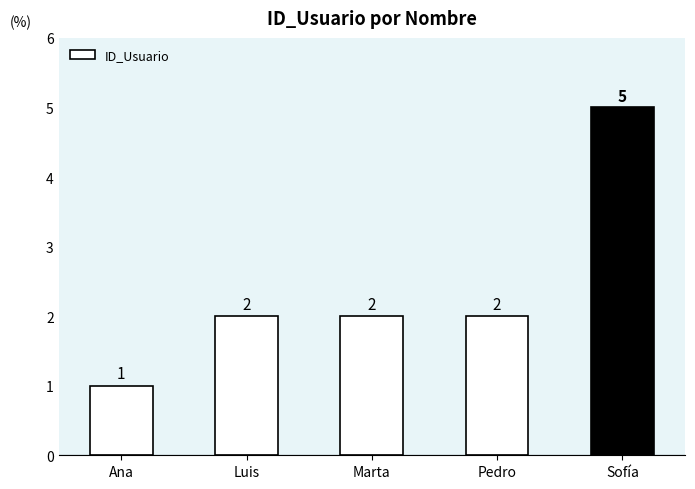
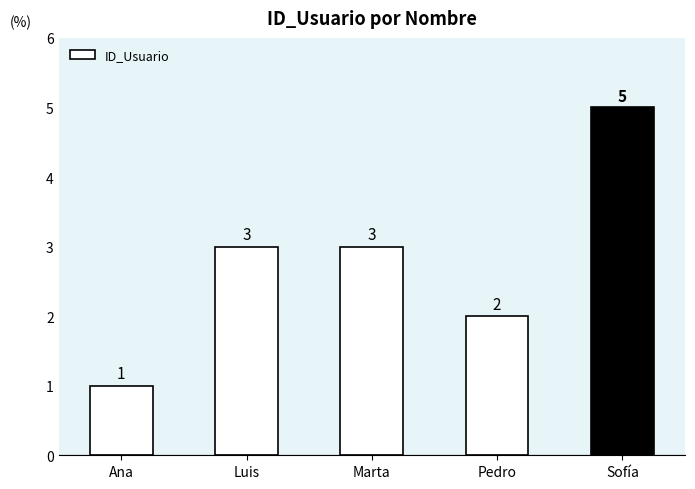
  {
    "Ana": 1,
-   "Luis": 2,
-   "Marta": 2,
+   "Luis": 3,
+   "Marta": 3,
    "Pedro": 2,
    "Sofía": 5
  }
